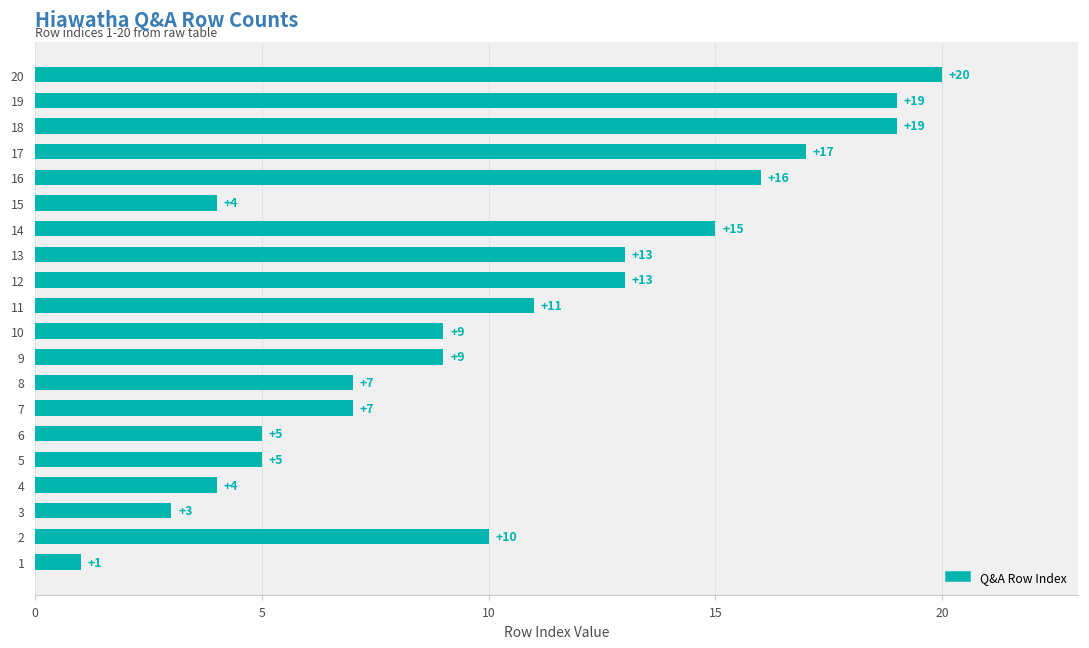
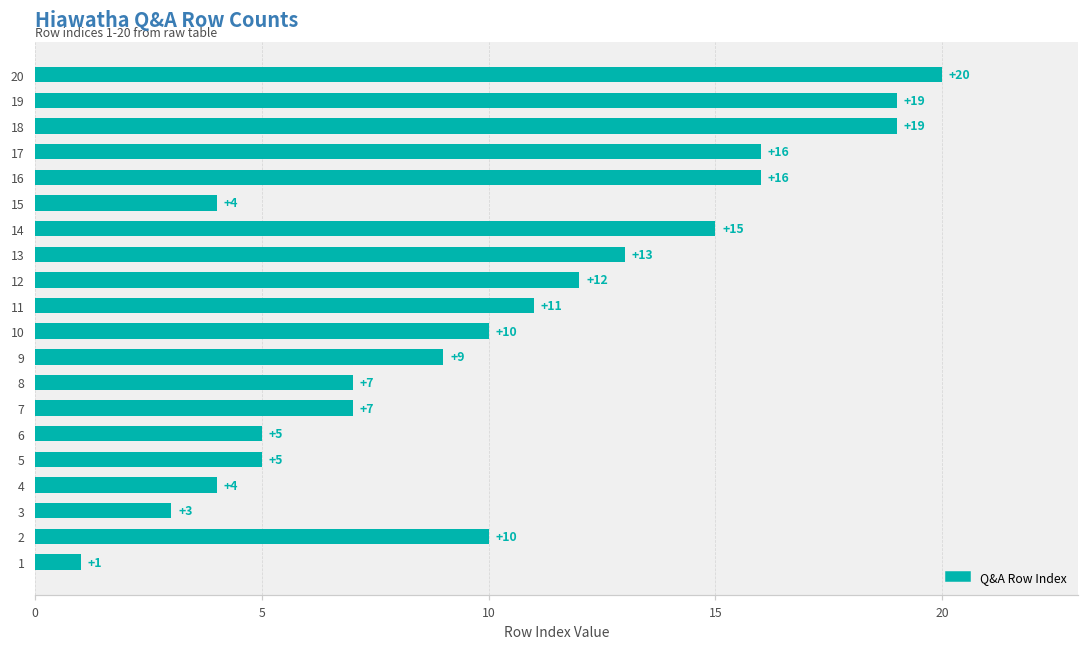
  {
    "20": "+20",
    "19": "+19",
    "18": "+19",
-   "17": "+17",
+   "17": "+16",
    "16": "+16",
    "15": "+4",
    "14": "+15",
    "13": "+13",
-   "12": "+13",
+   "12": "+12",
    "11": "+11",
-   "10": "+9",
+   "10": "+10",
    "9": "+9",
    "8": "+7",
    "7": "+7",
    "6": "+5",
    "5": "+5",
    "4": "+4",
    "3": "+3",
    "2": "+10",
    "1": "+1"
  }
